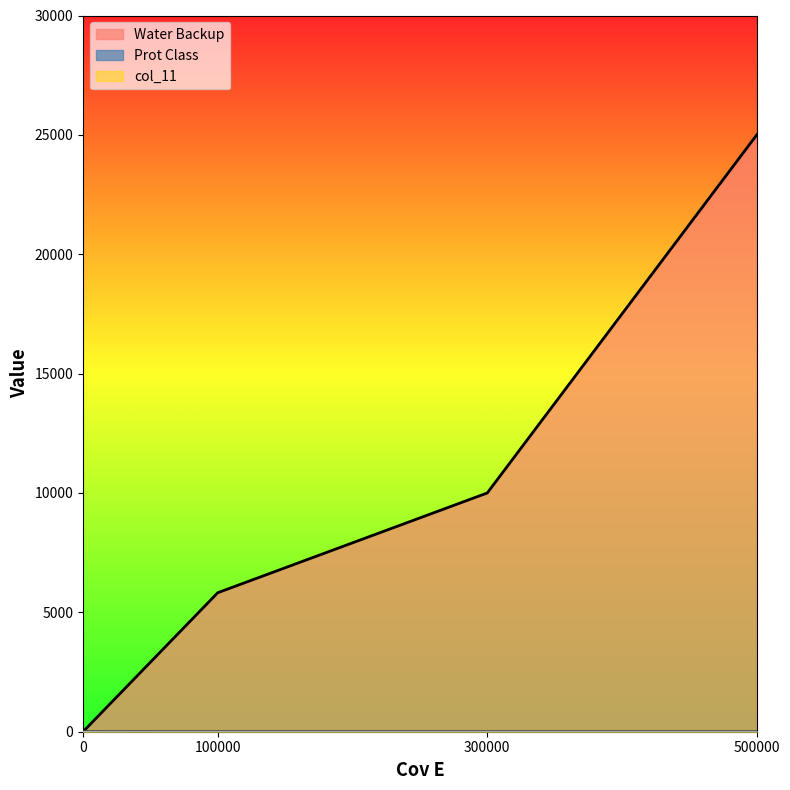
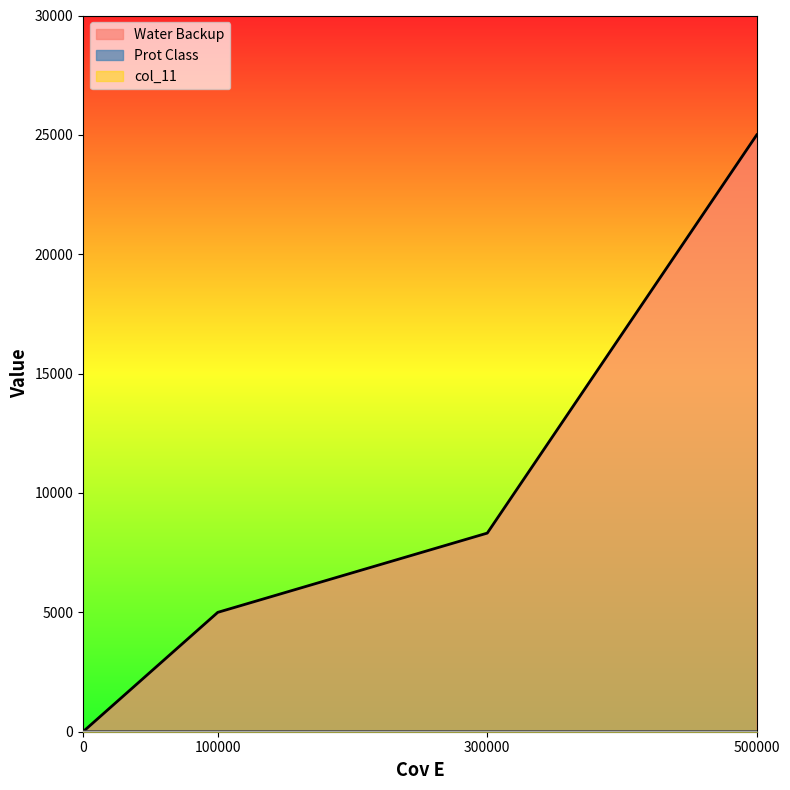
  {
    "Water Backup": {
-     "100000": 5800,
-     "300000": 10000,
+     "100000": 5000,
+     "300000": 8300,
      "500000": 25000
    },
    "col_11": {
      "100000": 0,
      "300000": 0,
      "500000": 0
    }
  }
